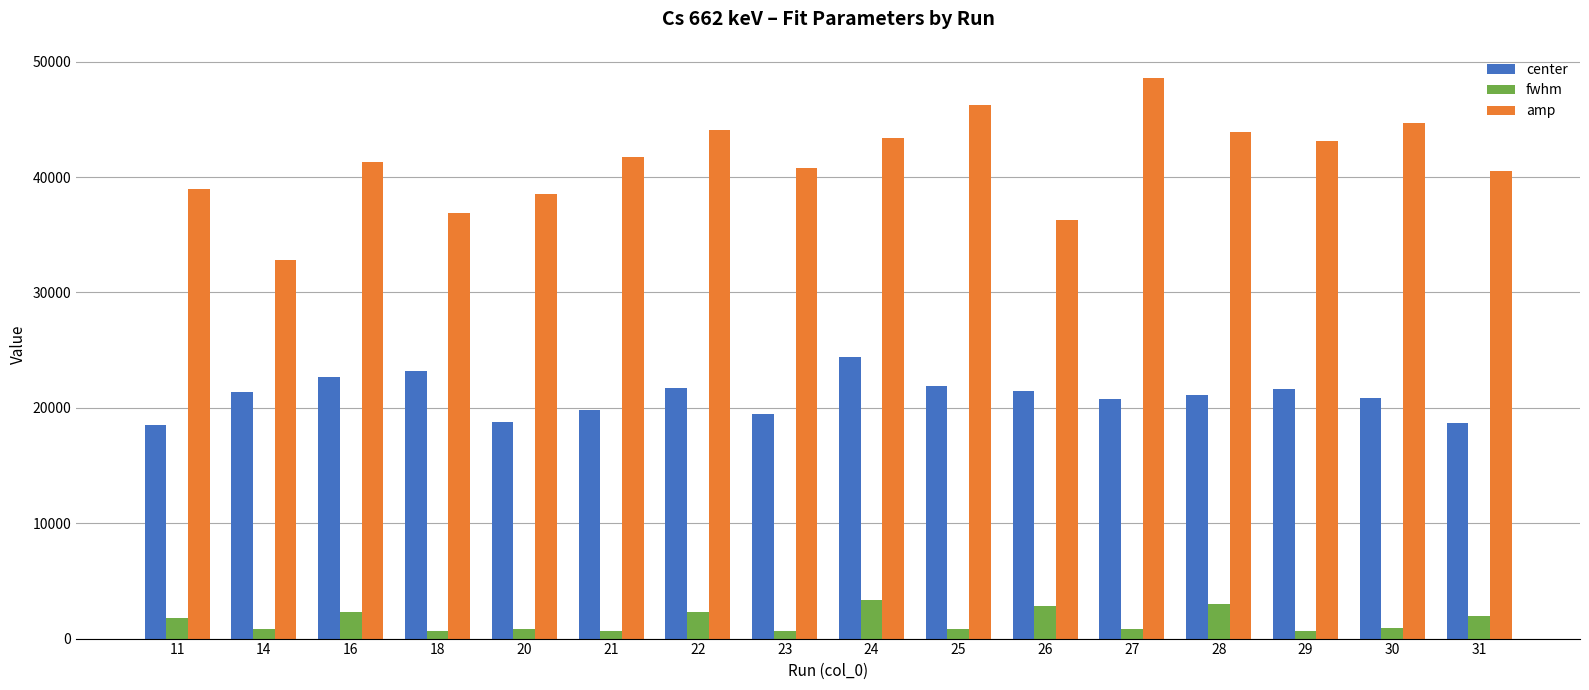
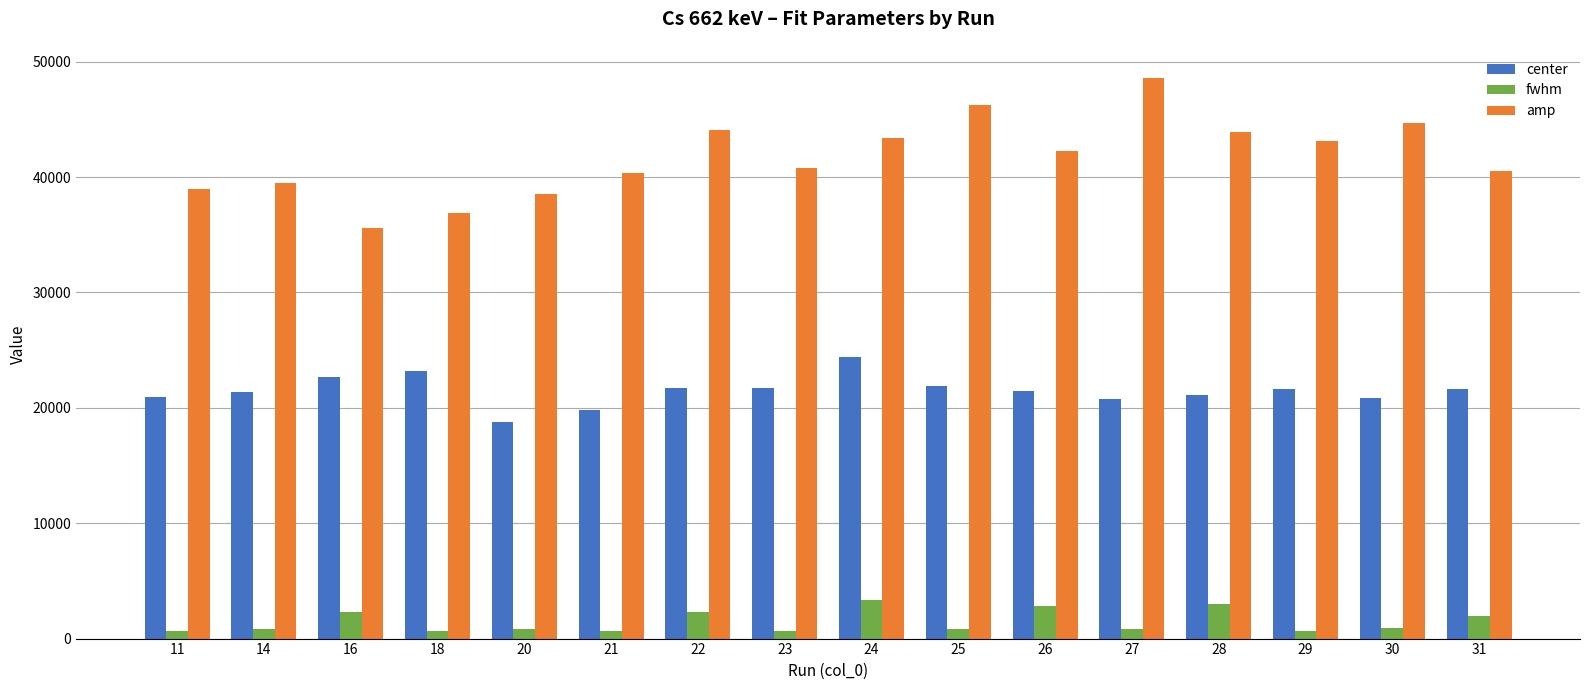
  {
    "center": {
-     "11": 18500,
+     "11": 20900,
      "14": 21400,
      "16": 22700,
      "18": 23200,
      "20": 18700,
      "21": 19800,
      "22": 21700,
-     "23": 19500,
+     "23": 21700,
      "24": 24400,
      "25": 21900,
      "26": 21500,
      "27": 20800,
      "28": 21100,
      "29": 21600,
      "30": 20900,
-     "31": 18700
+     "31": 21600
    },
    "fwhm": {
-     "11": 1800,
+     "11": 700,
      "14": 800,
      "16": 2300,
      "18": 600,
      "20": 800,
      "21": 700,
      "22": 2300,
      "23": 600,
      "24": 3300,
      "25": 800,
      "26": 2800,
      "27": 800,
      "28": 3000,
      "29": 700,
      "30": 900,
      "31": 2000
    },
    "amp": {
      "11": 39000,
-     "14": 32800,
-     "16": 41300,
+     "14": 39500,
+     "16": 35600,
      "18": 36900,
      "20": 38500,
-     "21": 41700,
+     "21": 40400,
      "22": 44100,
      "23": 40700,
      "24": 43400,
      "25": 46200,
-     "26": 36300,
+     "26": 42300,
      "27": 48600,
      "28": 43900,
      "29": 43100,
      "30": 44700,
      "31": 40500
    }
  }
